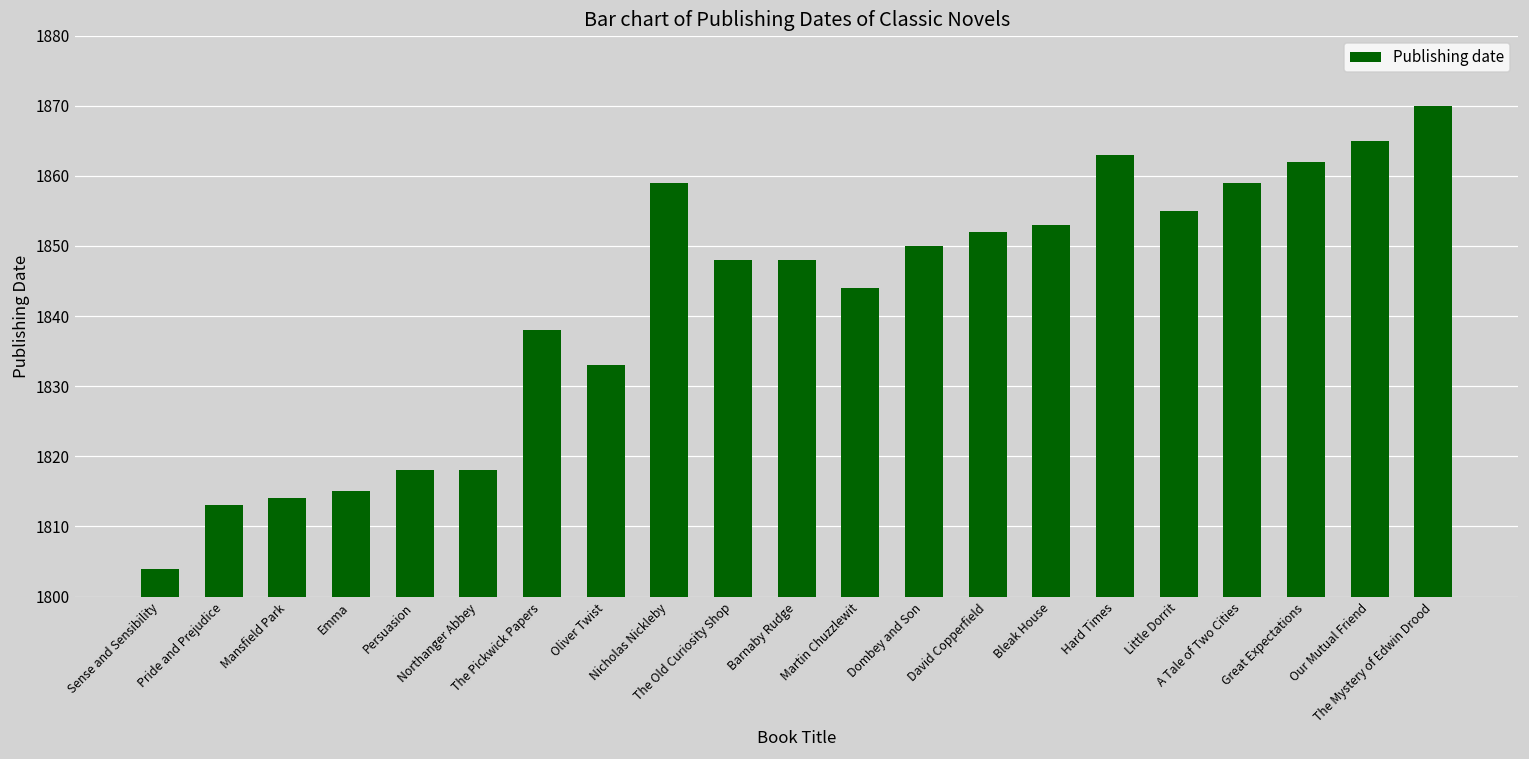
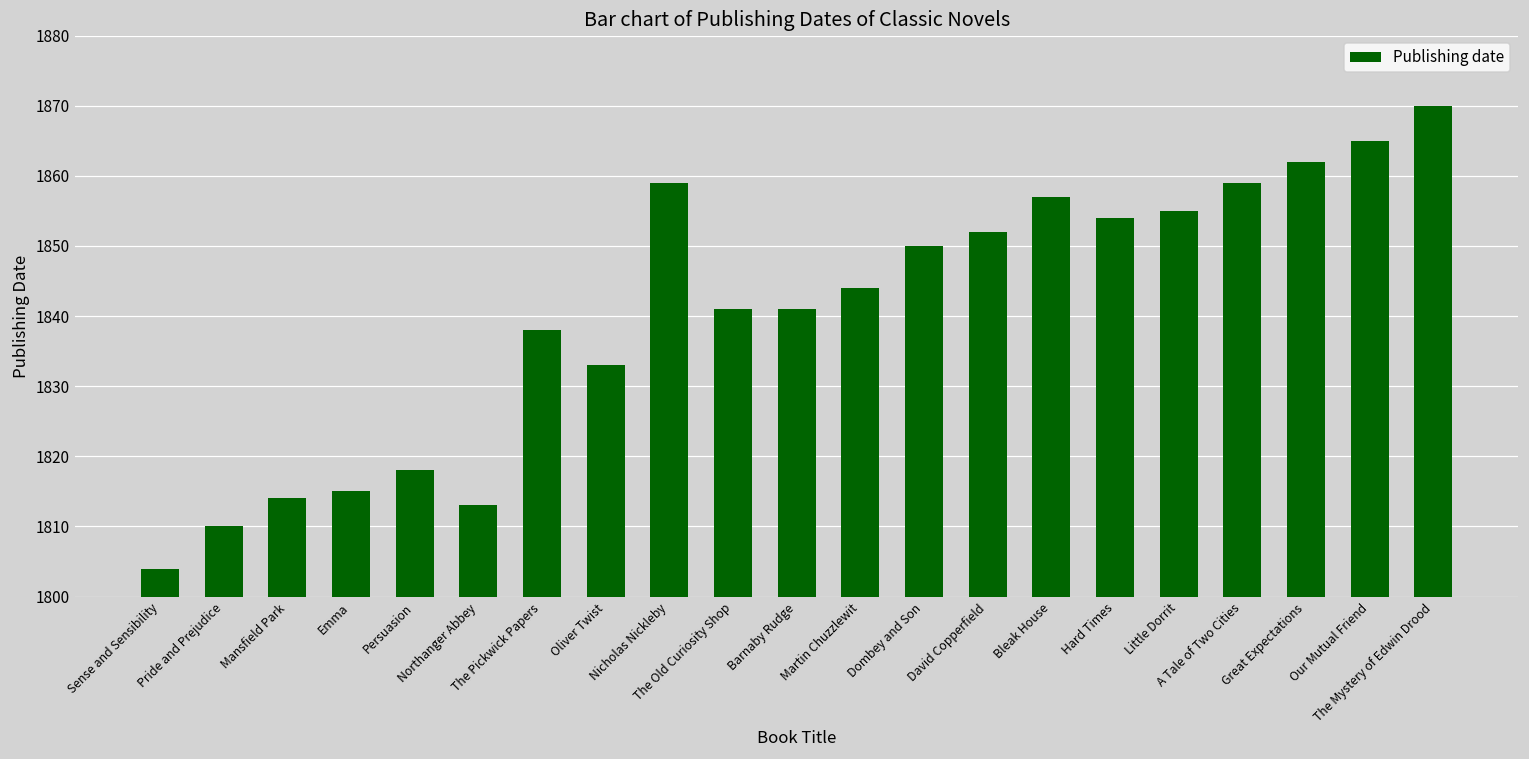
  {
    "Sense and Sensibility": 1804,
-   "Pride and Prejudice": 1813,
+   "Pride and Prejudice": 1810,
    "Mansfield Park": 1814,
    "Emma": 1815,
    "Persuasion": 1818,
-   "Northanger Abbey": 1818,
+   "Northanger Abbey": 1813,
    "The Pickwick Papers": 1838,
    "Oliver Twist": 1833,
    "Nicholas Nickleby": 1859,
-   "The Old Curiosity Shop": 1848,
-   "Barnaby Rudge": 1848,
+   "The Old Curiosity Shop": 1841,
+   "Barnaby Rudge": 1841,
    "Martin Chuzzlewit": 1844,
    "Dombey and Son": 1850,
    "David Copperfield": 1852,
-   "Bleak House": 1853,
-   "Hard Times": 1863,
+   "Bleak House": 1857,
+   "Hard Times": 1854,
    "Little Dorrit": 1855,
    "A Tale of Two Cities": 1859,
    "Great Expectations": 1862,
    "Our Mutual Friend": 1865,
    "The Mystery of Edwin Drood": 1870
  }
